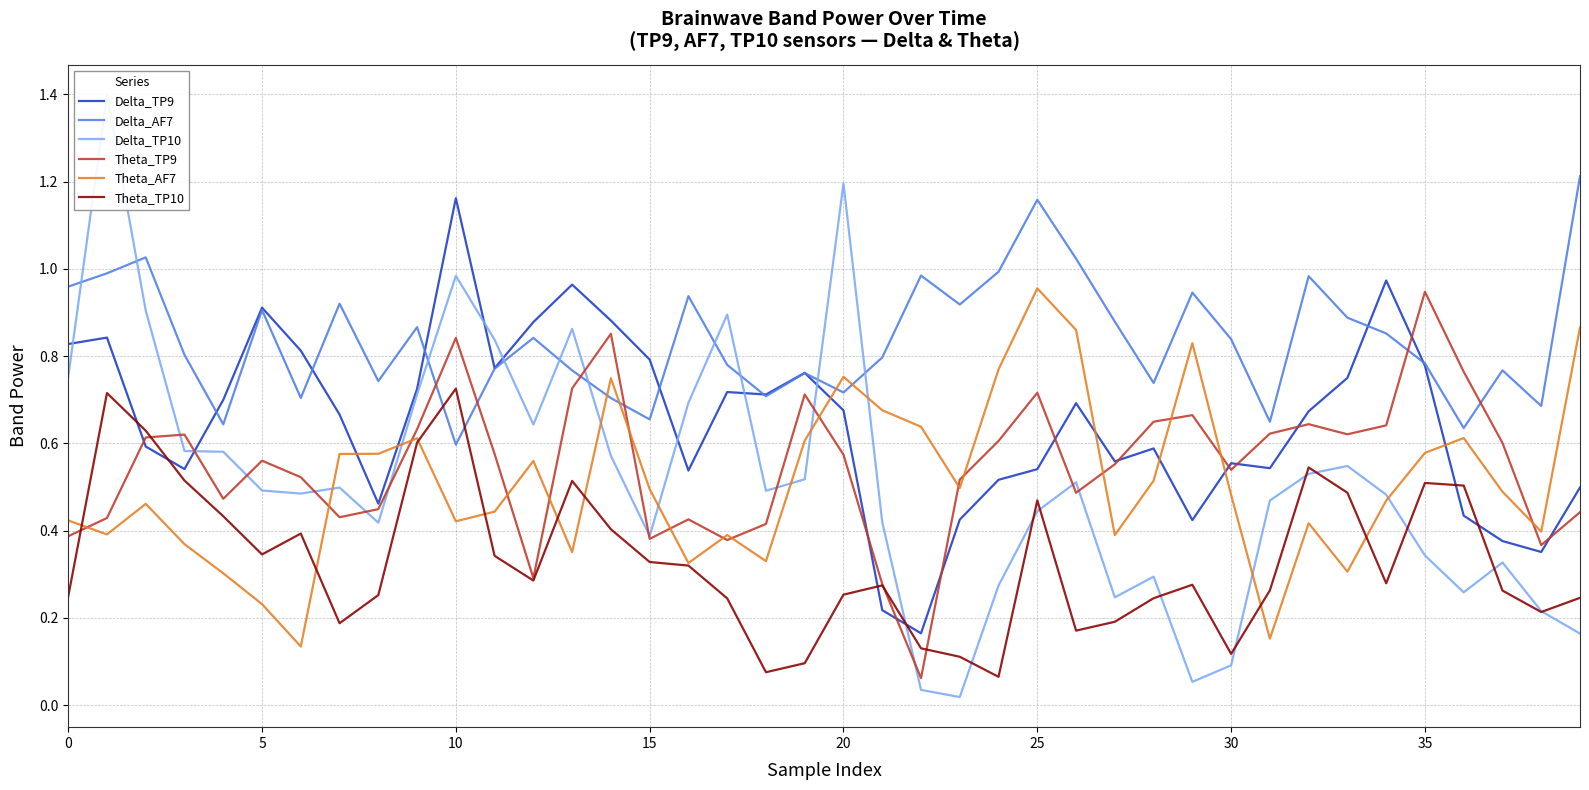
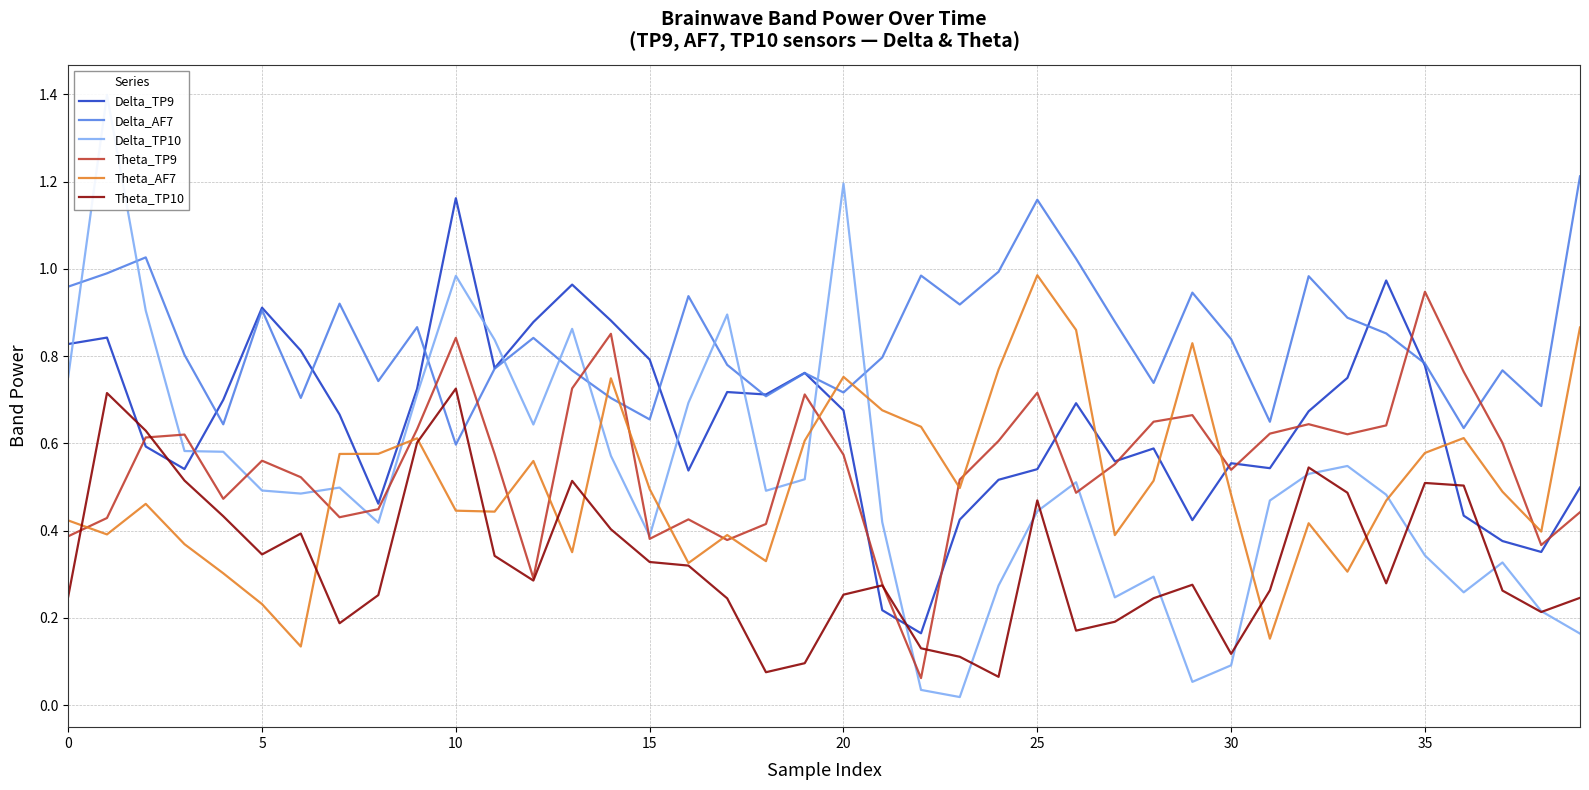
  {
    "Delta_TP9": {
      "0": 0.83,
      "10": 1.16,
      "15": 0.79,
      "20": 0.68,
      "25": 0.54,
      "30": 0.55
    },
    "Delta_AF7": {
      "0": 0.96,
      "10": 0.60,
      "15": 0.65,
      "20": 0.72,
      "25": 1.16,
      "30": 0.84
    },
    "Delta_TP10": {
      "0": 0.75,
      "5": 0.49,
      "10": 0.98,
      "15": 0.39,
      "20": 1.20,
      "25": 0.44,
      "30": 0.09,
      "35": 0.34
    },
    "Theta_TP9": {
      "0": 0.39,
      "5": 0.56,
      "10": 0.84,
      "15": 0.38,
      "20": 0.57,
      "25": 0.72,
      "30": 0.54,
      "35": 0.95
    },
    "Theta_AF7": {
      "0": 0.42,
      "5": 0.23,
-     "10": 0.42,
+     "10": 0.45,
      "15": 0.50,
      "20": 0.75,
-     "25": 0.96,
+     "25": 0.99,
      "30": 0.48,
      "35": 0.58
    },
    "Theta_TP10": {
      "0": 0.25,
      "5": 0.35,
      "10": 0.73,
      "15": 0.33,
      "20": 0.25,
      "25": 0.47,
      "30": 0.12,
      "35": 0.51
    }
  }
